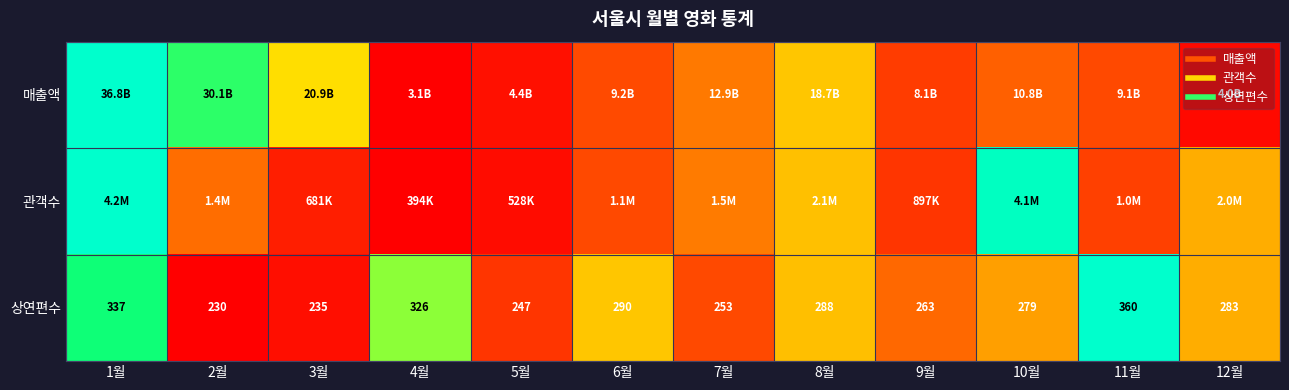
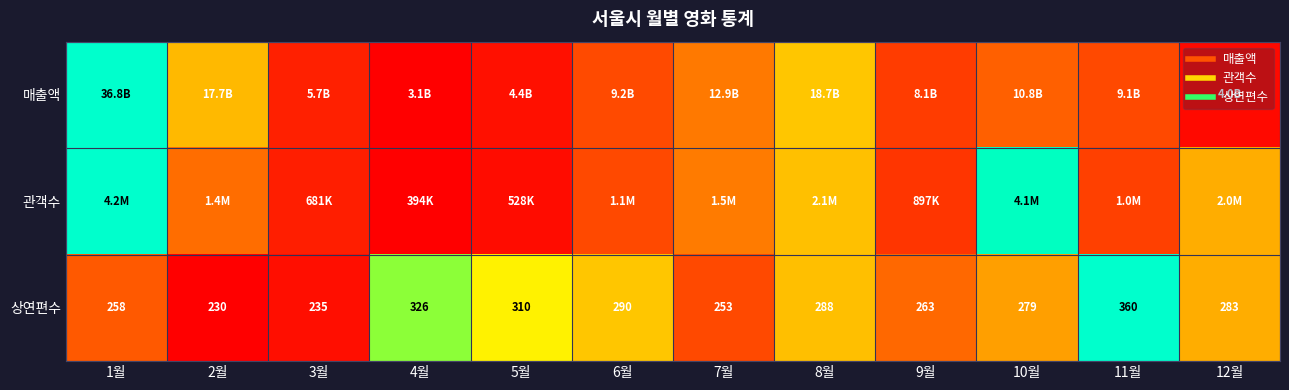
  {
    "매출액": {
      "1월": "36.8B",
-     "2월": "30.1B",
-     "3월": "20.9B",
+     "2월": "17.7B",
+     "3월": "5.7B",
      "4월": "3.1B",
      "5월": "4.4B",
      "6월": "9.2B",
      "7월": "12.9B",
      "8월": "18.7B",
      "9월": "8.1B",
      "10월": "10.8B",
      "11월": "9.1B"
    },
    "관객수": {
      "1월": "4.2M",
      "2월": "1.4M",
      "3월": "681K",
      "4월": "394K",
      "5월": "528K",
      "6월": "1.1M",
      "7월": "1.5M",
      "8월": "2.1M",
      "9월": "897K",
      "10월": "4.1M",
      "11월": "1.0M",
      "12월": "2.0M"
    },
    "상연편수": {
-     "1월": "337",
+     "1월": "258",
      "2월": "230",
      "3월": "235",
      "4월": "326",
-     "5월": "247",
+     "5월": "310",
      "6월": "290",
      "7월": "253",
      "8월": "288",
      "9월": "263",
      "10월": "279",
      "11월": "360",
      "12월": "283"
    }
  }
